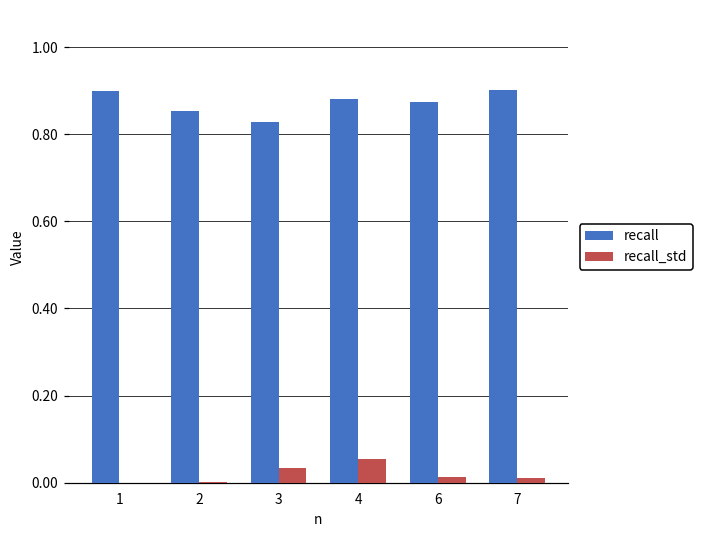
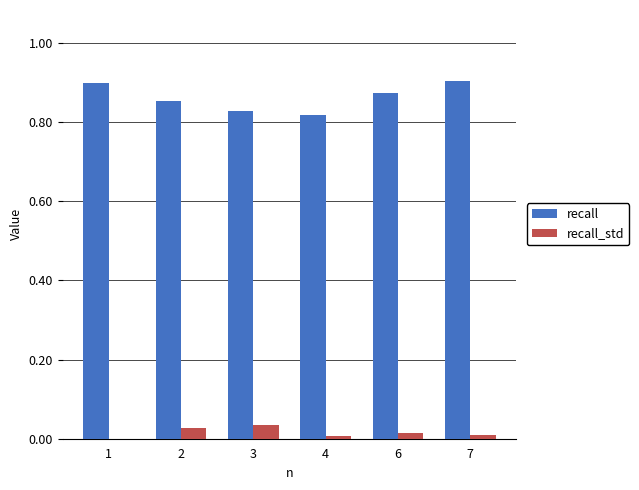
  {
    "recall": {
      "1": 0.90,
      "2": 0.85,
      "3": 0.83,
-     "4": 0.88,
+     "4": 0.82,
      "6": 0.87,
      "7": 0.90
    },
    "recall_std": {
      "1": 0.00,
-     "2": 0.00,
+     "2": 0.03,
      "3": 0.03,
-     "4": 0.05,
+     "4": 0.01,
      "6": 0.01,
      "7": 0.01
    }
  }
